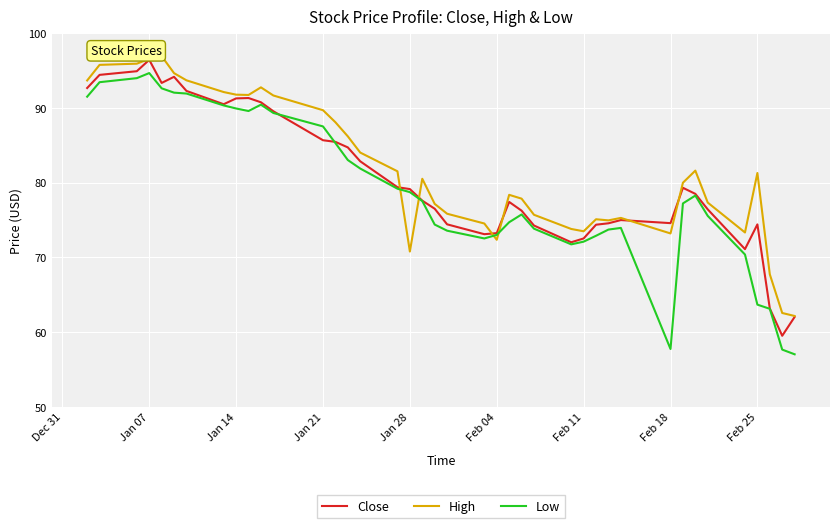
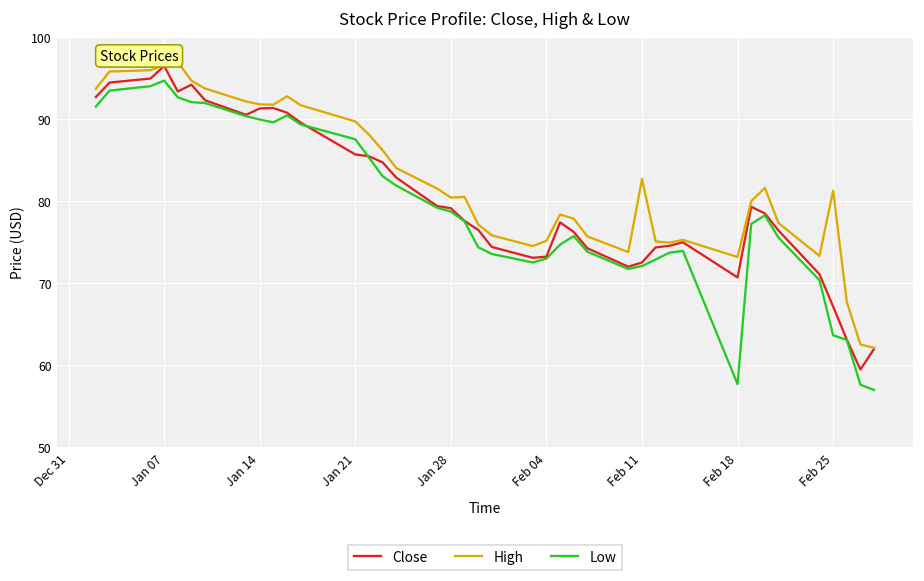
  {
    "Close": {
      "Jan 14": 91,
      "Jan 21": 86,
      "Jan 28": 79,
      "Feb 11": 73,
-     "Feb 18": 75,
-     "Feb 25": 74
+     "Feb 18": 71,
+     "Feb 25": 67
    },
    "High": {
      "Jan 14": 92,
      "Jan 21": 90,
-     "Jan 28": 71,
-     "Feb 04": 72,
-     "Feb 11": 73,
+     "Jan 28": 80,
+     "Feb 04": 75,
+     "Feb 11": 83,
      "Feb 18": 73,
      "Feb 25": 81
    },
    "Low": {
      "Jan 07": 95,
      "Jan 14": 90,
      "Jan 21": 88,
      "Jan 28": 79,
      "Feb 11": 72,
      "Feb 18": 58,
      "Feb 25": 64
    }
  }
